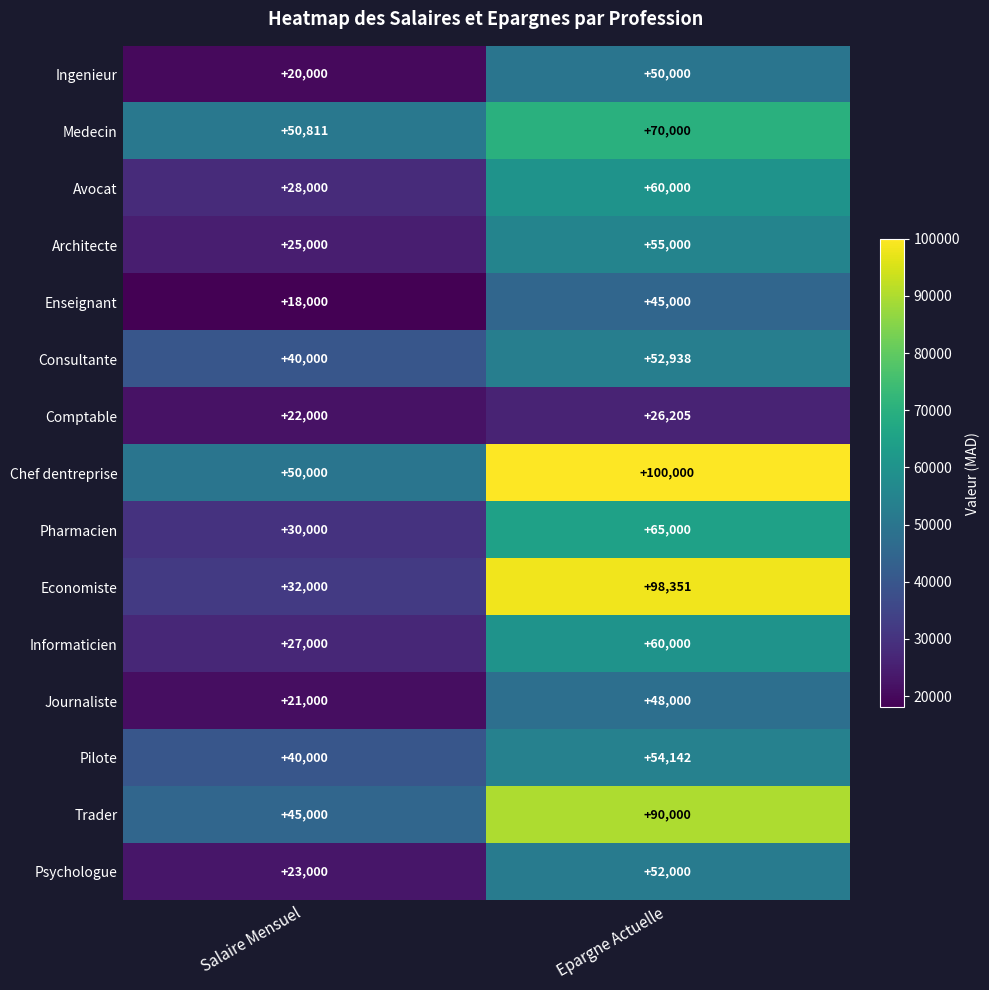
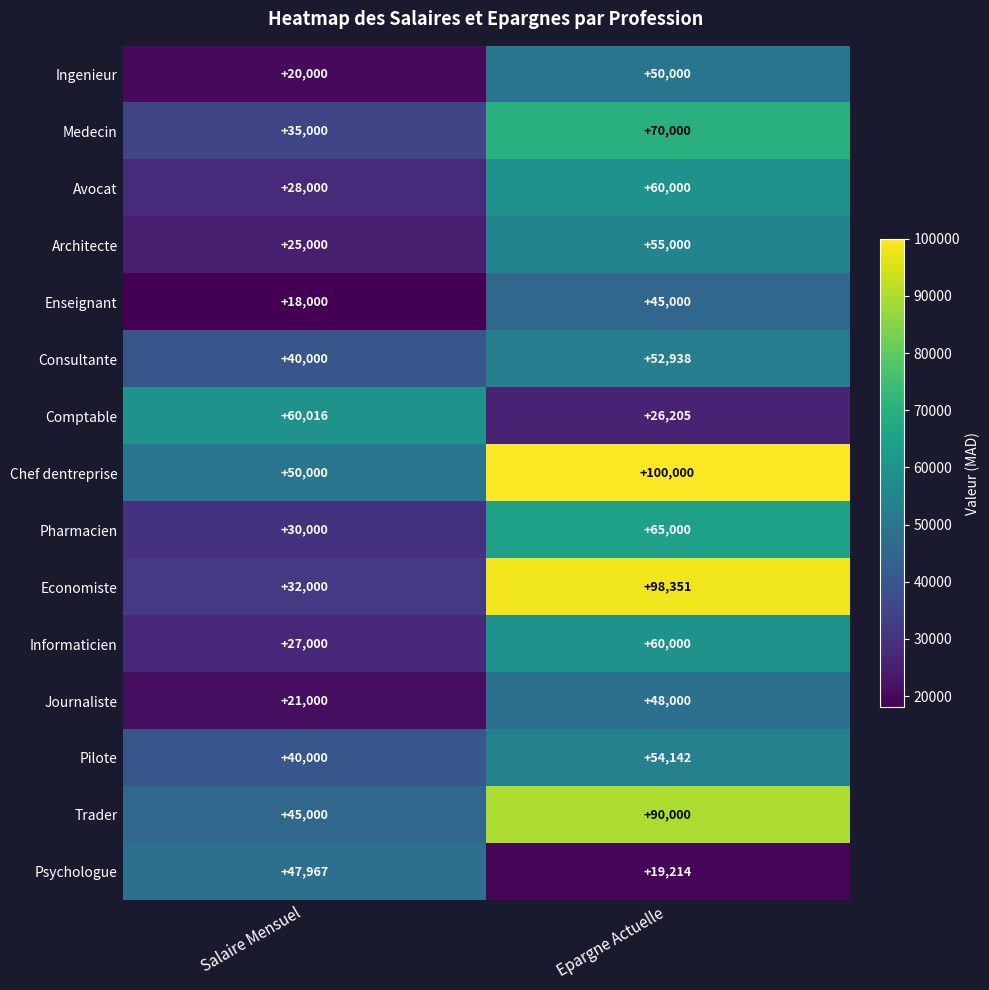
  {
    "Ingenieur": {
      "Salaire Mensuel": "+20,000",
      "Epargne Actuelle": "+50,000"
    },
    "Medecin": {
-     "Salaire Mensuel": "+50,811",
+     "Salaire Mensuel": "+35,000",
      "Epargne Actuelle": "+70,000"
    },
    "Avocat": {
      "Salaire Mensuel": "+28,000",
      "Epargne Actuelle": "+60,000"
    },
    "Architecte": {
      "Salaire Mensuel": "+25,000",
      "Epargne Actuelle": "+55,000"
    },
    "Enseignant": {
      "Salaire Mensuel": "+18,000",
      "Epargne Actuelle": "+45,000"
    },
    "Consultante": {
      "Salaire Mensuel": "+40,000",
      "Epargne Actuelle": "+52,938"
    },
    "Comptable": {
-     "Salaire Mensuel": "+22,000",
+     "Salaire Mensuel": "+60,016",
      "Epargne Actuelle": "+26,205"
    },
    "Chef dentreprise": {
      "Salaire Mensuel": "+50,000",
      "Epargne Actuelle": "+100,000"
    },
    "Pharmacien": {
      "Salaire Mensuel": "+30,000",
      "Epargne Actuelle": "+65,000"
    },
    "Economiste": {
      "Salaire Mensuel": "+32,000",
      "Epargne Actuelle": "+98,351"
    },
    "Informaticien": {
      "Salaire Mensuel": "+27,000",
      "Epargne Actuelle": "+60,000"
    },
    "Journaliste": {
      "Salaire Mensuel": "+21,000",
      "Epargne Actuelle": "+48,000"
    },
    "Pilote": {
      "Salaire Mensuel": "+40,000",
      "Epargne Actuelle": "+54,142"
    },
    "Trader": {
      "Salaire Mensuel": "+45,000",
      "Epargne Actuelle": "+90,000"
    },
    "Psychologue": {
-     "Salaire Mensuel": "+23,000",
-     "Epargne Actuelle": "+52,000"
+     "Salaire Mensuel": "+47,967",
+     "Epargne Actuelle": "+19,214"
    }
  }
